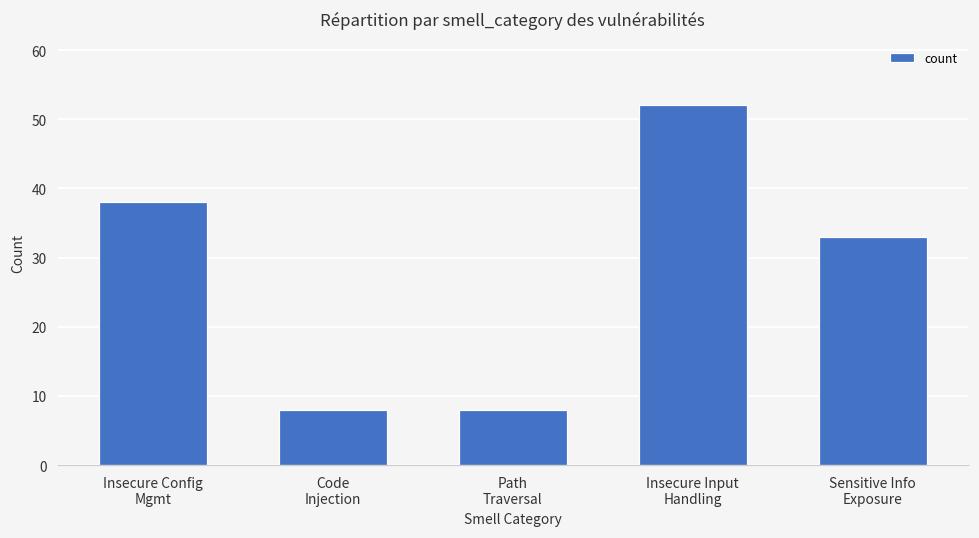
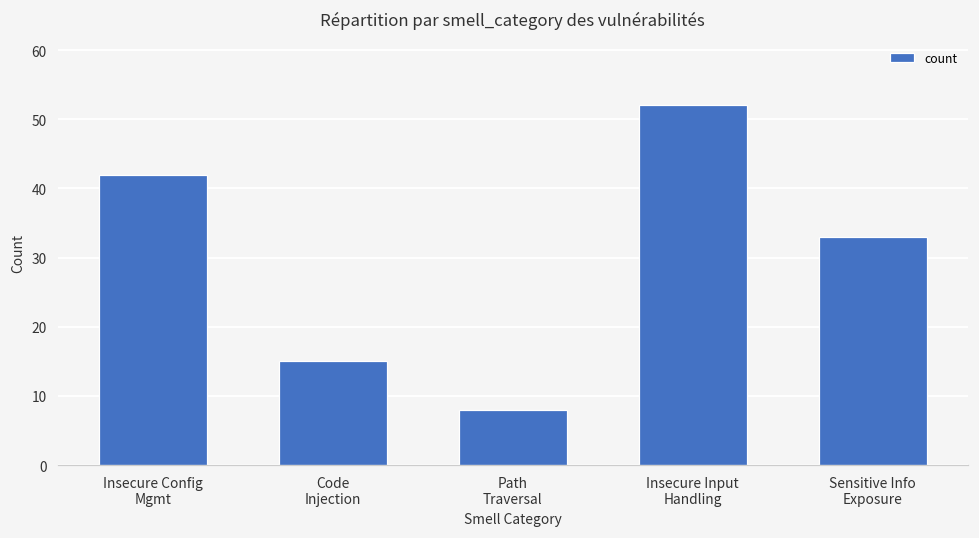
  {
-   "Insecure Config Mgmt": 38,
-   "Code Injection": 8,
+   "Insecure Config Mgmt": 42,
+   "Code Injection": 15,
    "Path Traversal": 8,
    "Insecure Input Handling": 52,
    "Sensitive Info Exposure": 33
  }
